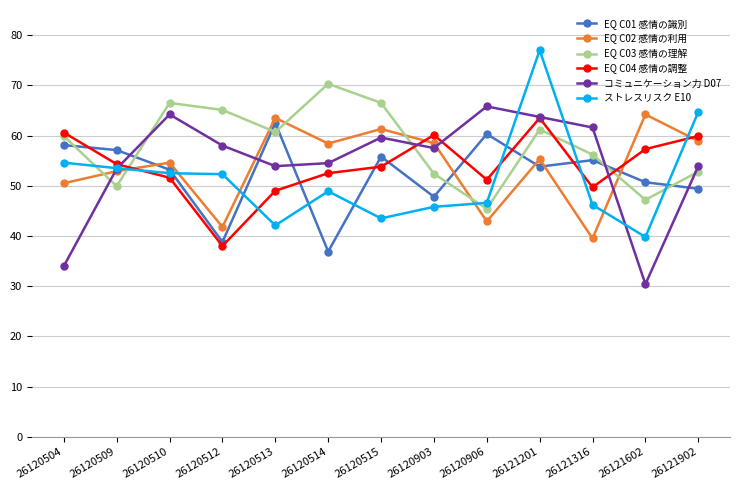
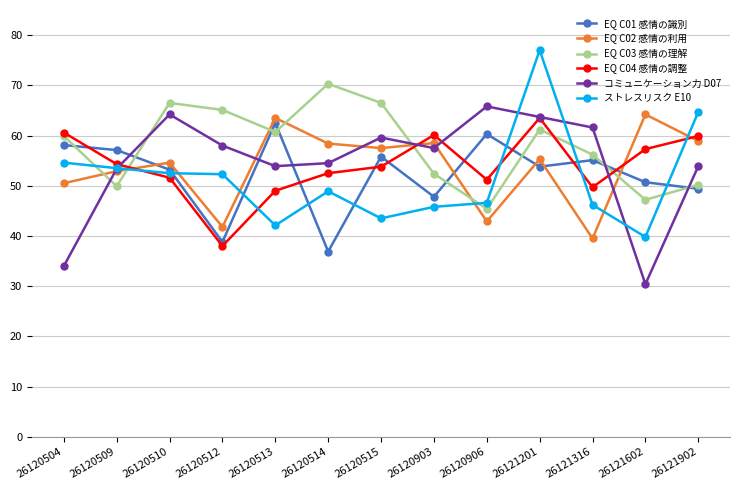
  {
    "EQ C01 感情の識別": {
      "26120504": 58,
      "26120509": 57,
      "26120510": 53,
      "26120512": 39,
      "26120513": 63,
      "26120514": 37,
      "26120515": 56,
      "26120903": 48,
      "26120906": 60,
      "26121201": 54,
      "26121316": 55,
      "26121602": 51,
      "26121902": 49
    },
    "EQ C02 感情の利用": {
      "26120504": 51,
      "26120510": 55,
      "26120512": 42,
      "26120513": 64,
      "26120514": 58,
-     "26120515": 61,
+     "26120515": 58,
      "26120903": 59,
      "26120906": 43,
      "26121201": 55,
      "26121316": 40,
      "26121602": 64,
      "26121902": 59
    },
    "EQ C03 感情の理解": {
      "26120504": 60,
      "26120509": 50,
      "26120510": 67,
      "26120512": 65,
      "26120513": 61,
      "26120514": 70,
      "26120515": 67,
      "26120903": 52,
      "26120906": 45,
      "26121201": 61,
      "26121316": 56,
      "26121602": 47,
-     "26121902": 53
+     "26121902": 50
    },
    "EQ C04 感情の調整": {
      "26120504": 61,
      "26120509": 54,
      "26120510": 52,
      "26120512": 38,
      "26120513": 49,
      "26120514": 53,
      "26120515": 54,
      "26120903": 60,
      "26120906": 51,
      "26121316": 50,
      "26121602": 57,
      "26121902": 60
    },
    "コミュニケーション力 D07": {
      "26120504": 34,
      "26120510": 64,
      "26120512": 58,
      "26120513": 54,
      "26120514": 55,
      "26120515": 60,
      "26120903": 58,
      "26120906": 66,
      "26121316": 62,
      "26121602": 30,
      "26121902": 54
    },
    "ストレスリスク E10": {
      "26120504": 55,
      "26120510": 53,
      "26120512": 52,
      "26120513": 42,
      "26120514": 49,
      "26120515": 44,
      "26120903": 46,
      "26120906": 47,
      "26121201": 77,
      "26121316": 46,
      "26121602": 40,
      "26121902": 65
    }
  }
